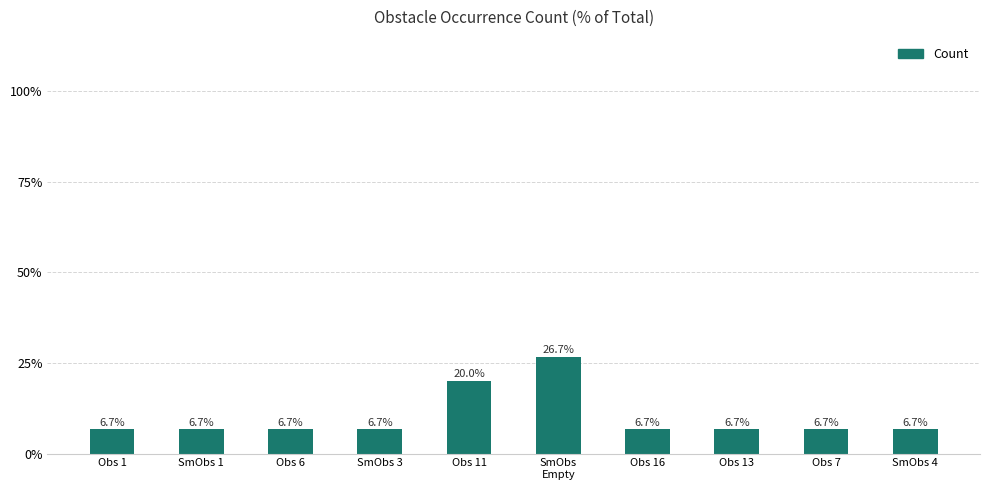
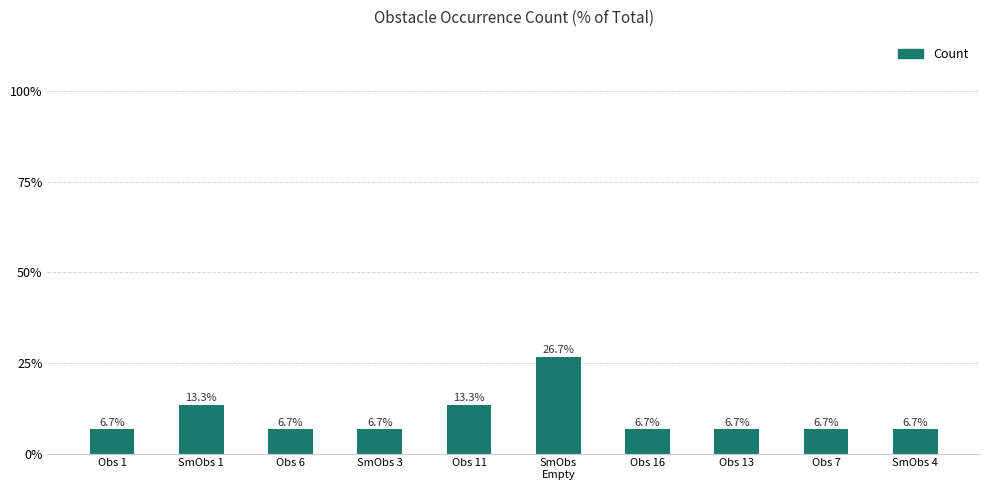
  {
    "Obs 1": "6.7%",
-   "SmObs 1": "6.7%",
+   "SmObs 1": "13.3%",
    "Obs 6": "6.7%",
    "SmObs 3": "6.7%",
-   "Obs 11": "20.0%",
+   "Obs 11": "13.3%",
    "SmObs Empty": "26.7%",
    "Obs 16": "6.7%",
    "Obs 13": "6.7%",
    "Obs 7": "6.7%",
    "SmObs 4": "6.7%"
  }
